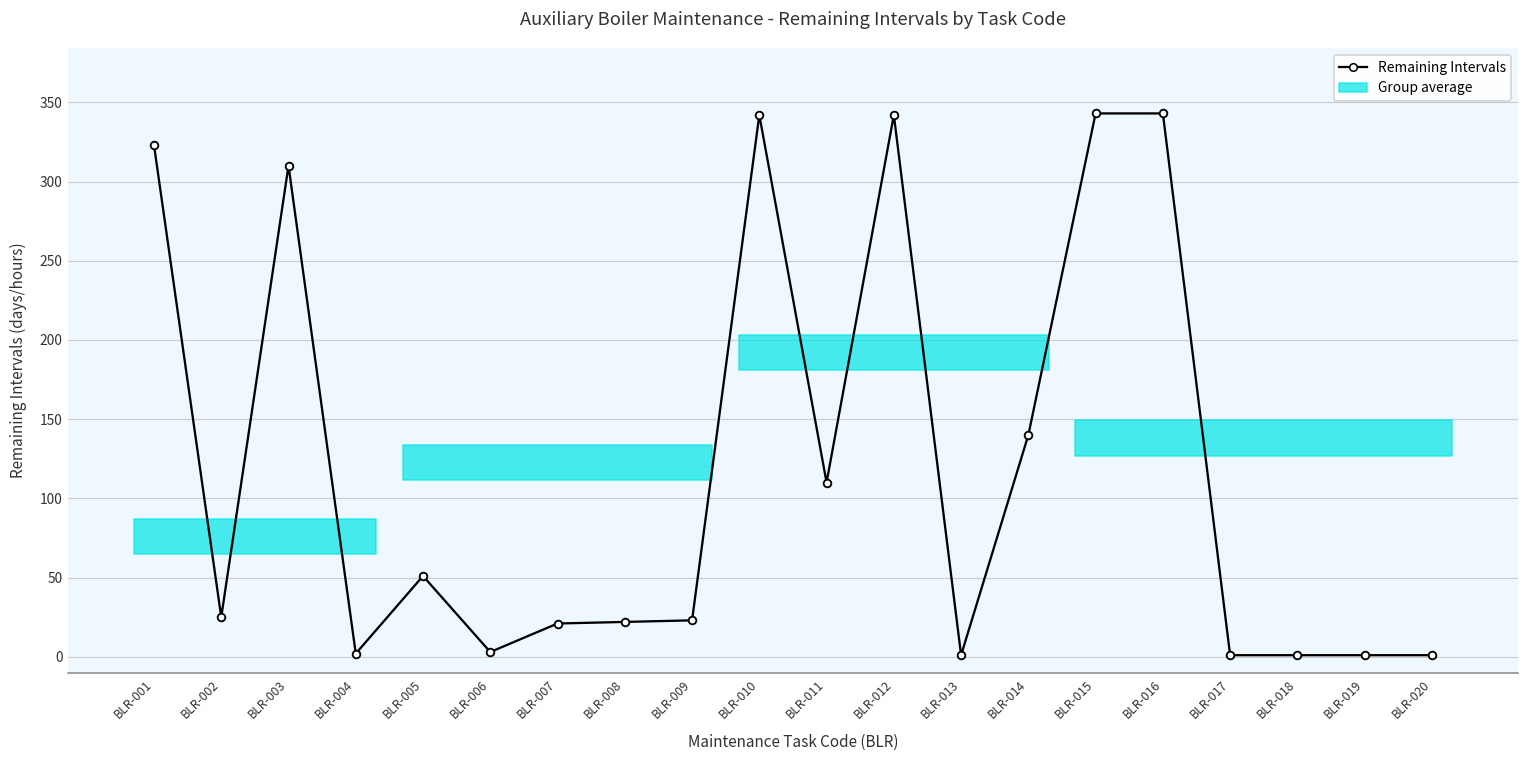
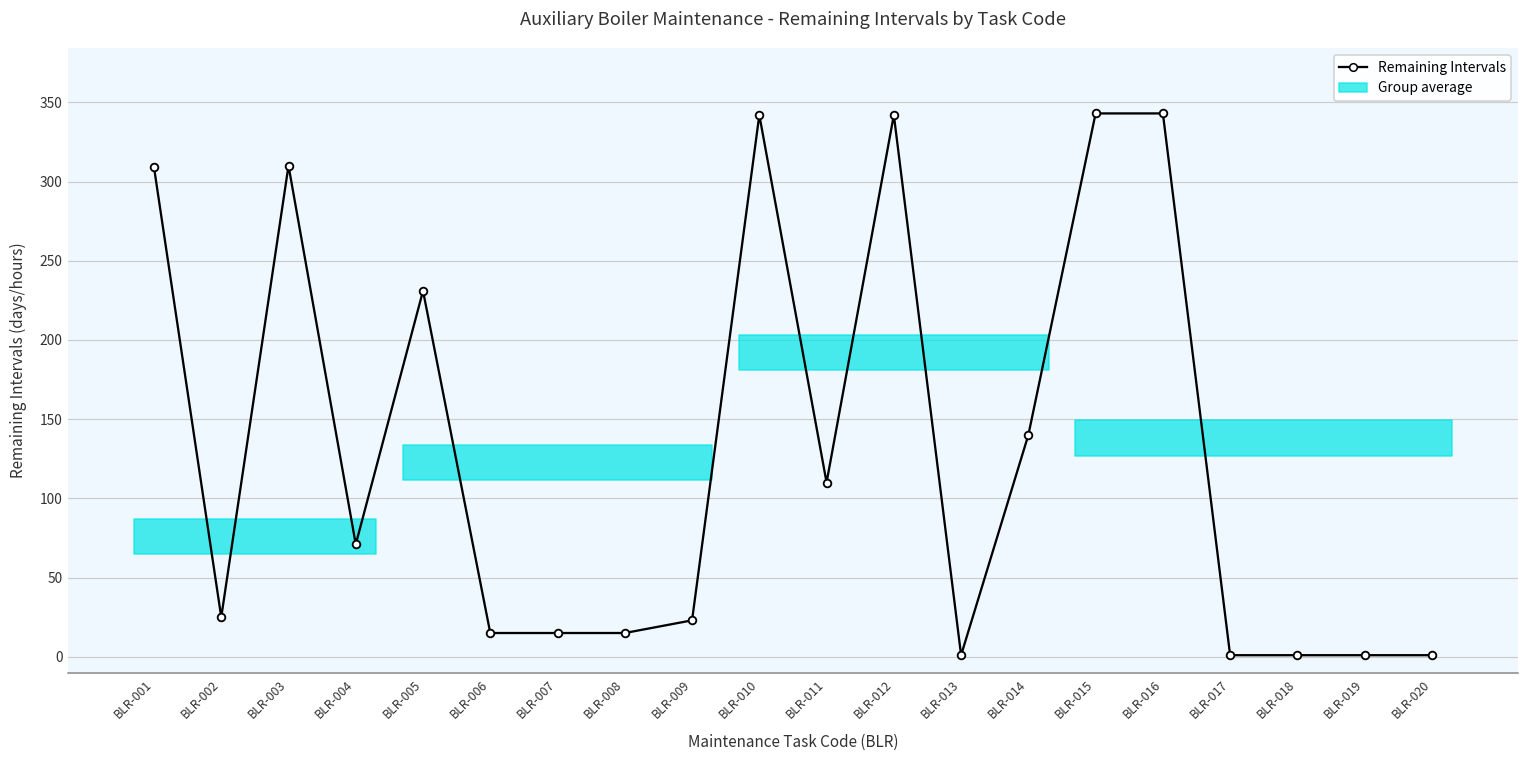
  {
    "Remaining Intervals": {
-     "BLR-001": 323,
+     "BLR-001": 309,
      "BLR-002": 25,
      "BLR-003": 310,
-     "BLR-004": 2,
-     "BLR-005": 51,
-     "BLR-006": 3,
-     "BLR-007": 21,
-     "BLR-008": 22,
+     "BLR-004": 71,
+     "BLR-005": 231,
+     "BLR-006": 15,
+     "BLR-007": 15,
+     "BLR-008": 15,
      "BLR-009": 23,
      "BLR-010": 342,
      "BLR-011": 110,
      "BLR-012": 342,
      "BLR-013": 1,
      "BLR-014": 140,
      "BLR-015": 343,
      "BLR-016": 343,
      "BLR-017": 1,
      "BLR-018": 1,
      "BLR-019": 1,
      "BLR-020": 1
    }
  }
